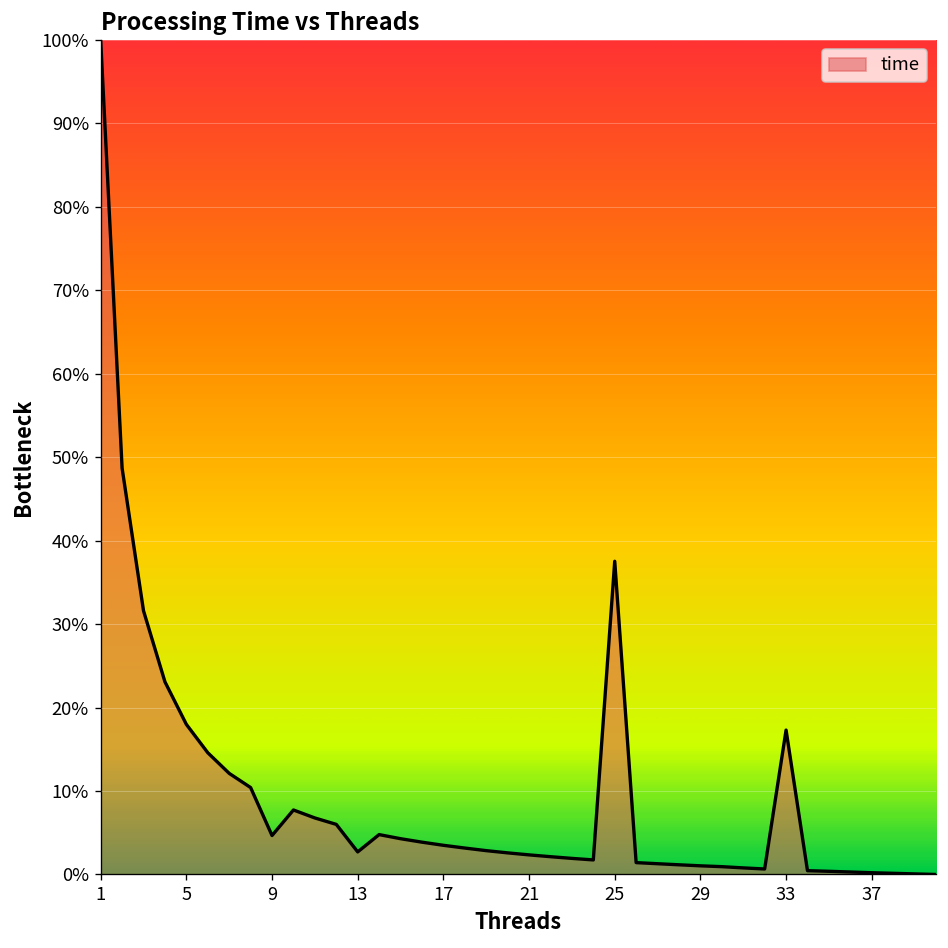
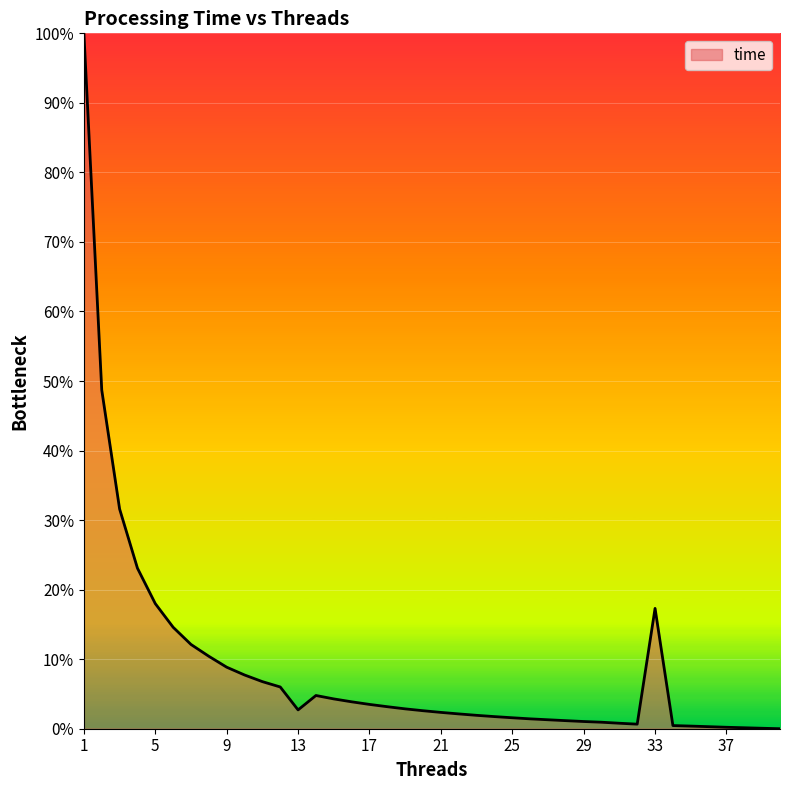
  {
    "1": "100%",
    "5": "18%",
-   "9": "5%",
+   "9": "9%",
    "13": "3%",
    "17": "3%",
    "21": "2%",
-   "25": "38%",
+   "25": "2%",
    "29": "1%",
    "33": "17%",
    "37": "0%"
  }
